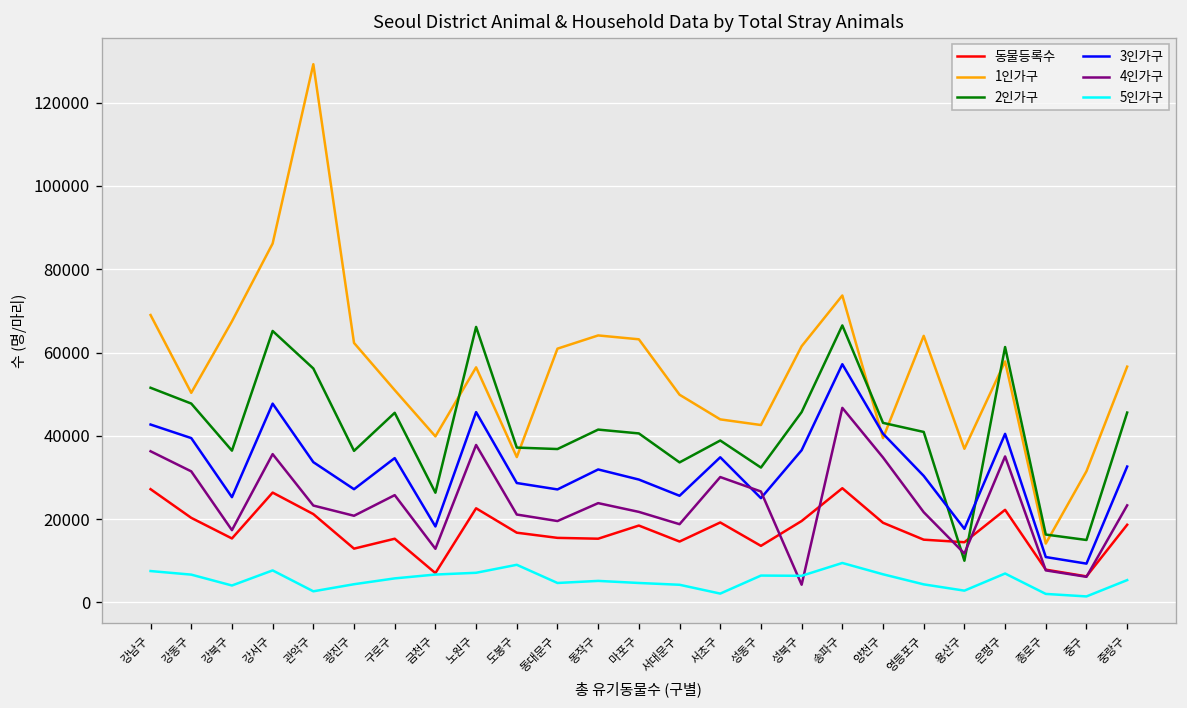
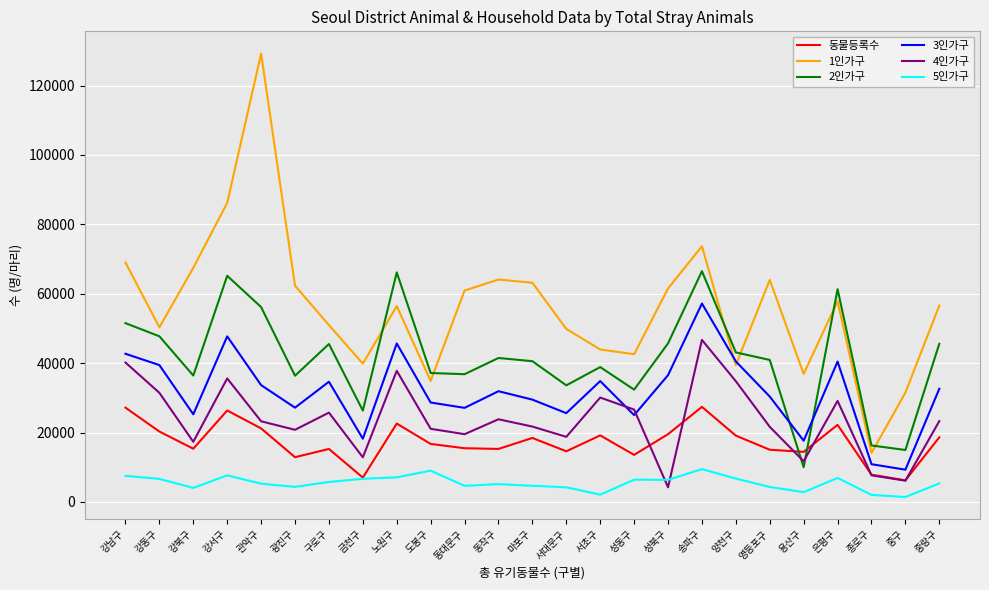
  {
    "동물등록수": {
      "강남구": 27000,
      "강동구": 20000,
      "강북구": 15000,
      "강서구": 26000,
      "관악구": 21000,
      "광진구": 13000,
      "구로구": 15000,
      "노원구": 23000,
      "도봉구": 17000,
      "동대문구": 15000,
      "동작구": 15000,
      "마포구": 18000,
      "서대문구": 15000,
      "서초구": 19000,
      "성동구": 14000,
      "성북구": 20000,
      "송파구": 27000,
      "양천구": 19000,
      "영등포구": 15000,
      "용산구": 14000,
      "은평구": 22000,
      "중랑구": 19000
    },
    "1인가구": {
      "강남구": 69000,
      "강동구": 50000,
      "강북구": 67000,
      "강서구": 86000,
      "관악구": 129000,
      "광진구": 62000,
      "구로구": 51000,
      "금천구": 40000,
      "노원구": 56000,
      "도봉구": 35000,
      "동대문구": 61000,
      "동작구": 64000,
      "마포구": 63000,
      "서대문구": 50000,
      "서초구": 44000,
      "성동구": 43000,
      "성북구": 62000,
      "송파구": 74000,
      "양천구": 39000,
      "영등포구": 64000,
      "용산구": 37000,
      "은평구": 58000,
      "종로구": 14000,
      "중구": 31000,
      "중랑구": 57000
    },
    "2인가구": {
      "강남구": 52000,
      "강동구": 48000,
      "강북구": 36000,
      "강서구": 65000,
      "관악구": 56000,
      "광진구": 36000,
      "구로구": 46000,
      "금천구": 26000,
      "노원구": 66000,
      "도봉구": 37000,
      "동대문구": 37000,
      "동작구": 41000,
      "마포구": 41000,
      "서대문구": 34000,
      "서초구": 39000,
      "성동구": 32000,
      "성북구": 46000,
      "송파구": 67000,
      "양천구": 43000,
      "영등포구": 41000,
      "용산구": 10000,
      "은평구": 61000,
      "종로구": 16000,
      "중구": 15000,
      "중랑구": 46000
    },
    "3인가구": {
      "강남구": 43000,
      "강동구": 39000,
      "강북구": 25000,
      "강서구": 48000,
      "관악구": 34000,
      "광진구": 27000,
      "구로구": 35000,
      "금천구": 18000,
      "노원구": 46000,
      "도봉구": 29000,
      "동대문구": 27000,
      "동작구": 32000,
      "마포구": 29000,
      "서대문구": 26000,
      "서초구": 35000,
      "성동구": 25000,
      "성북구": 37000,
      "송파구": 57000,
      "양천구": 41000,
      "영등포구": 30000,
      "용산구": 18000,
      "은평구": 40000,
      "종로구": 11000,
      "중구": 9000,
      "중랑구": 33000
    },
    "4인가구": {
-     "강남구": 36000,
+     "강남구": 40000,
      "강동구": 31000,
      "강북구": 17000,
      "강서구": 36000,
      "관악구": 23000,
      "광진구": 21000,
      "구로구": 26000,
      "금천구": 13000,
      "노원구": 38000,
      "도봉구": 21000,
      "동대문구": 20000,
      "동작구": 24000,
      "마포구": 22000,
      "서대문구": 19000,
      "서초구": 30000,
      "성동구": 27000,
      "성북구": 4000,
      "송파구": 47000,
      "양천구": 35000,
      "영등포구": 22000,
      "용산구": 12000,
-     "은평구": 35000,
+     "은평구": 29000,
      "중랑구": 23000
    },
    "5인가구": {
      "강남구": 8000,
      "강동구": 7000,
      "강북구": 4000,
      "강서구": 8000,
-     "관악구": 3000,
+     "관악구": 5000,
      "광진구": 4000,
      "구로구": 6000,
      "노원구": 7000,
      "도봉구": 9000,
      "동대문구": 5000,
      "동작구": 5000,
      "마포구": 5000,
      "서대문구": 4000,
      "서초구": 2000,
      "성동구": 6000,
      "성북구": 6000,
      "송파구": 9000,
      "양천구": 7000,
      "영등포구": 4000,
      "용산구": 3000,
      "은평구": 7000,
      "종로구": 2000,
      "중구": 1000,
      "중랑구": 5000
    }
  }
